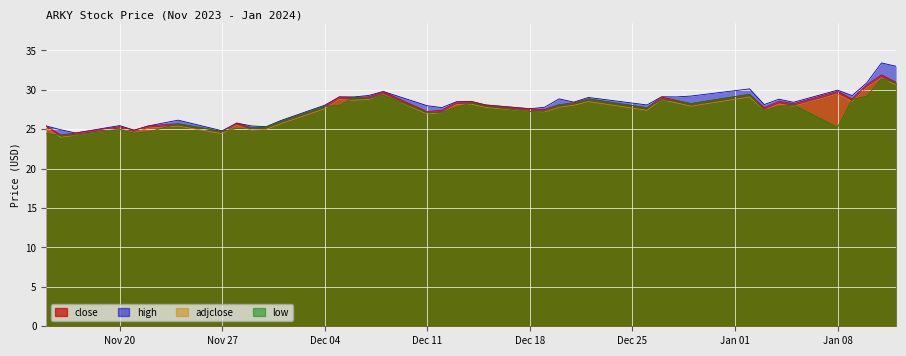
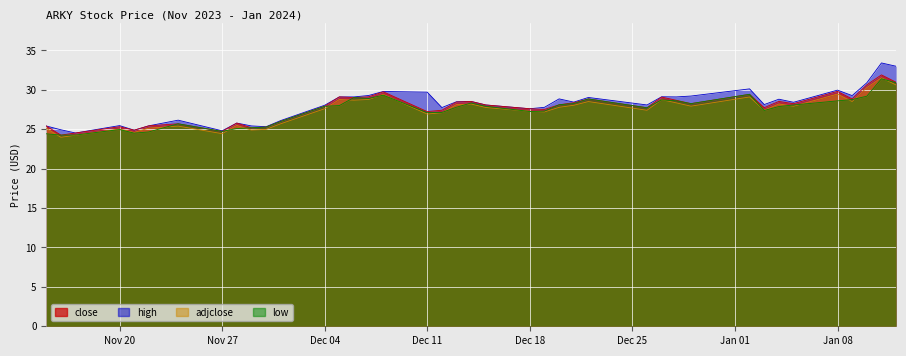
  {
    "high": {
-     "Dec 11": 28
+     "Dec 11": 30
    },
    "adjclose": {
      "Jan 08": 29
    },
    "low": {
-     "Jan 08": 25
+     "Jan 08": 29
    }
  }
